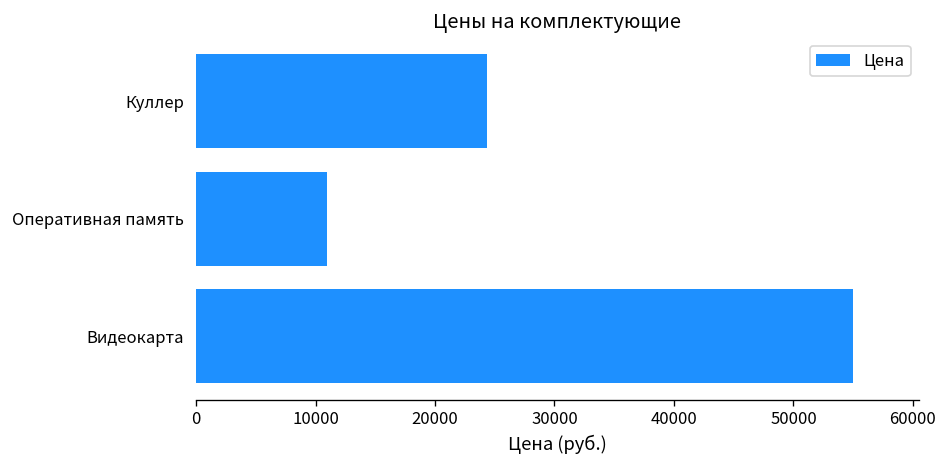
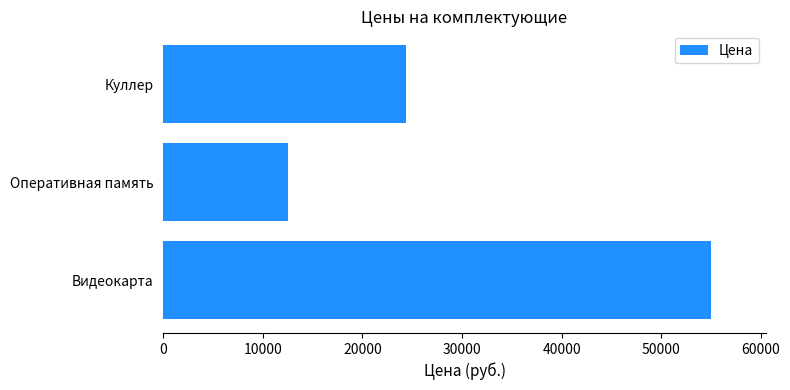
  {
    "Куллер": 24000,
-   "Оперативная память": 11000,
+   "Оперативная память": 12000,
    "Видеокарта": 55000
  }
